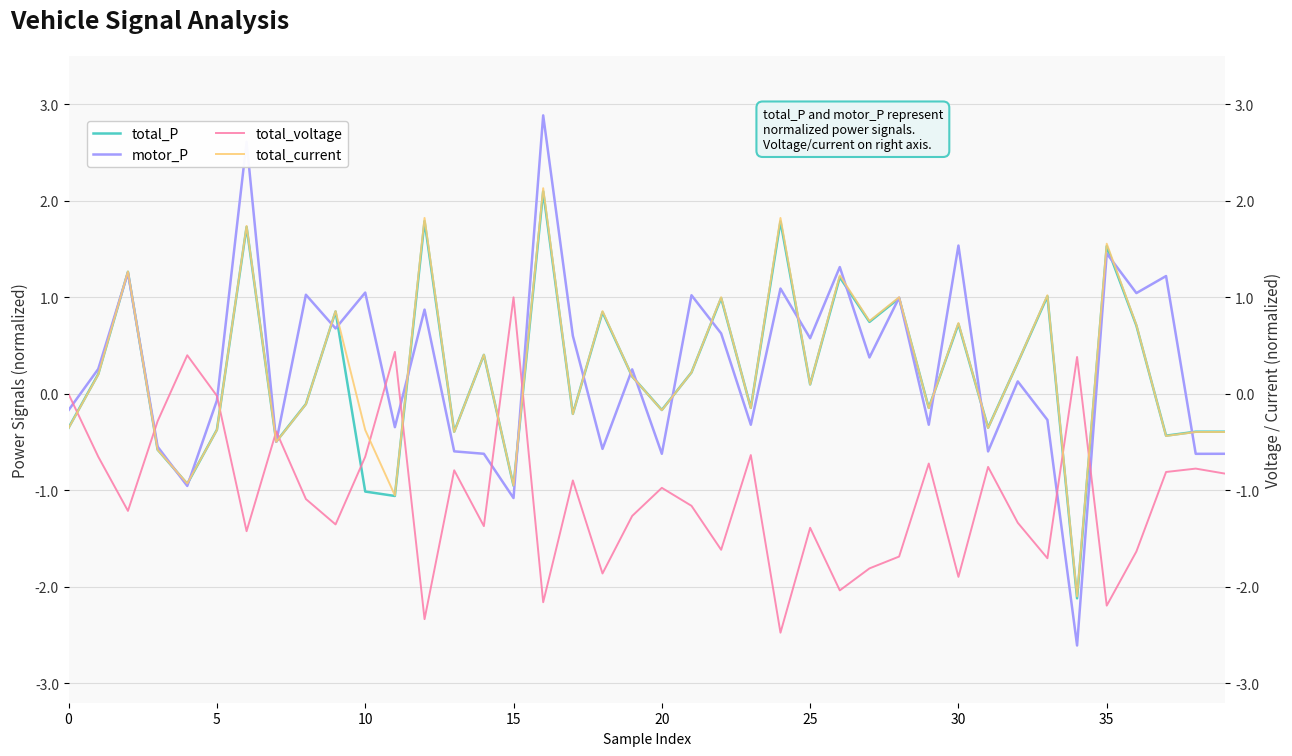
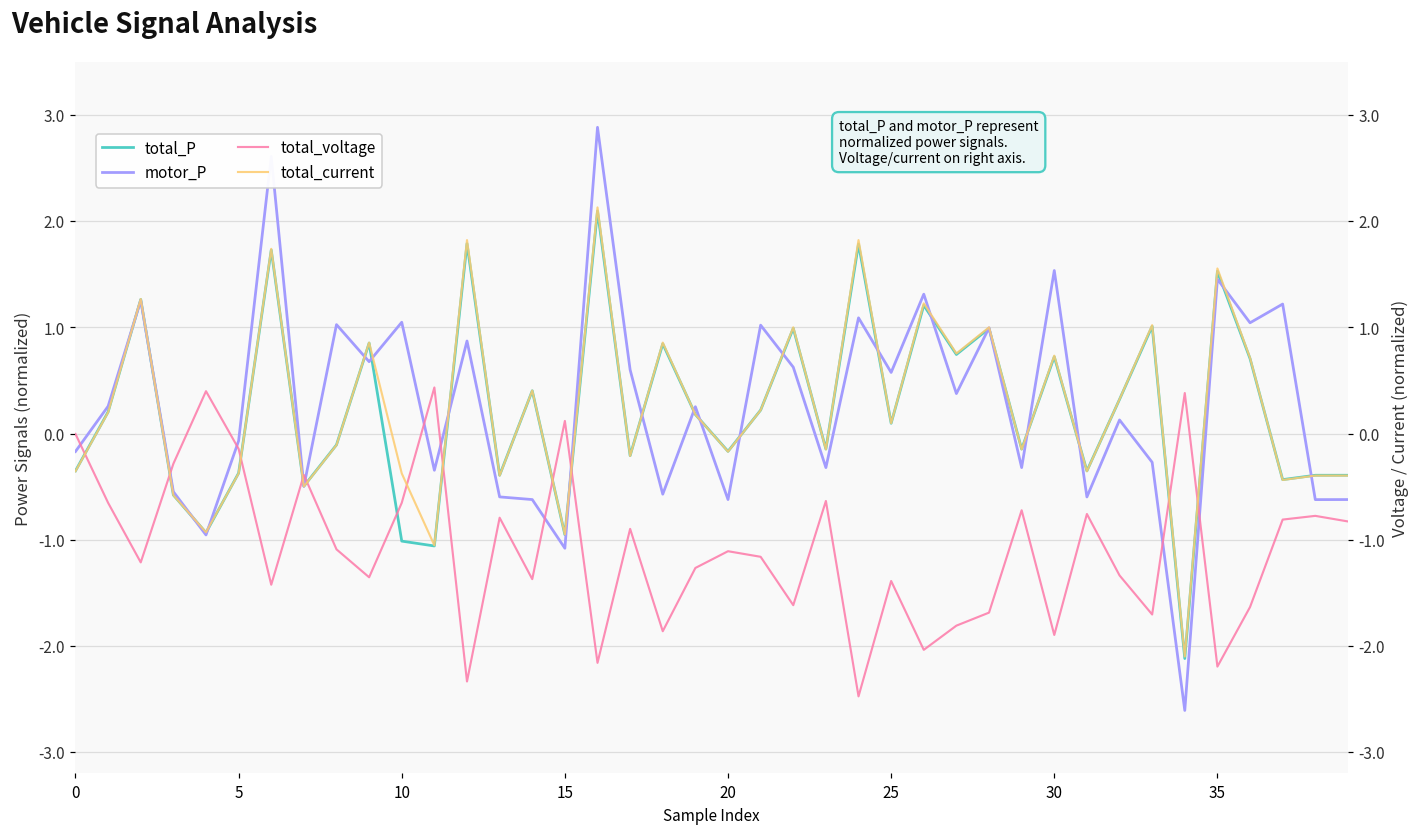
  {
    "total_P": {
      "0": -0.4,
      "5": -0.4,
      "10": -1.0,
      "15": -1.0,
      "20": -0.2,
      "25": 0.1,
      "30": 0.7,
      "35": 1.5
    },
    "motor_P": {
      "0": -0.2,
      "5": -0.1,
      "10": 1.0,
      "15": -1.1,
      "20": -0.6,
      "25": 0.6,
      "30": 1.5,
      "35": 1.5
    },
    "total_voltage": {
      "0": 0.0,
-     "5": 0.0,
+     "5": -0.1,
      "10": -0.7,
-     "15": 1.0,
-     "20": -1.0,
+     "15": 0.1,
+     "20": -1.1,
      "25": -1.4,
      "30": -1.9,
      "35": -2.2
    },
    "total_current": {
      "0": -0.4,
      "5": -0.4,
      "10": -0.4,
      "15": -0.9,
      "20": -0.2,
      "25": 0.1,
      "30": 0.7,
      "35": 1.6
    }
  }
